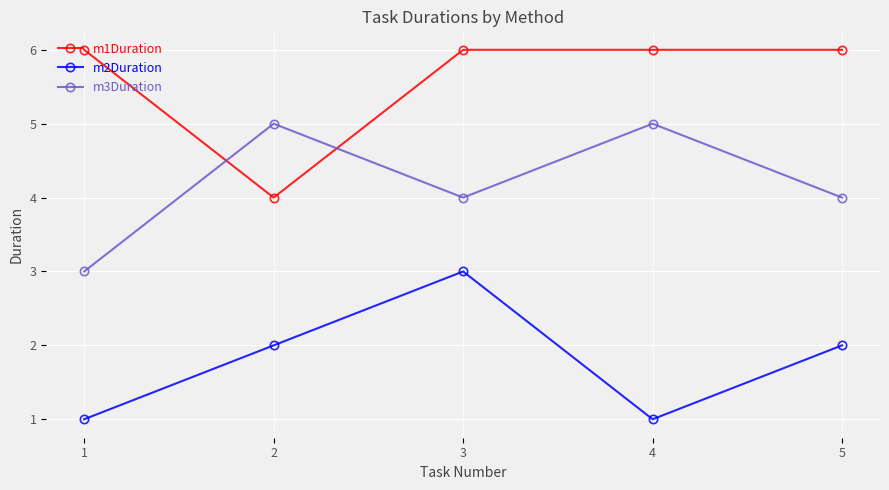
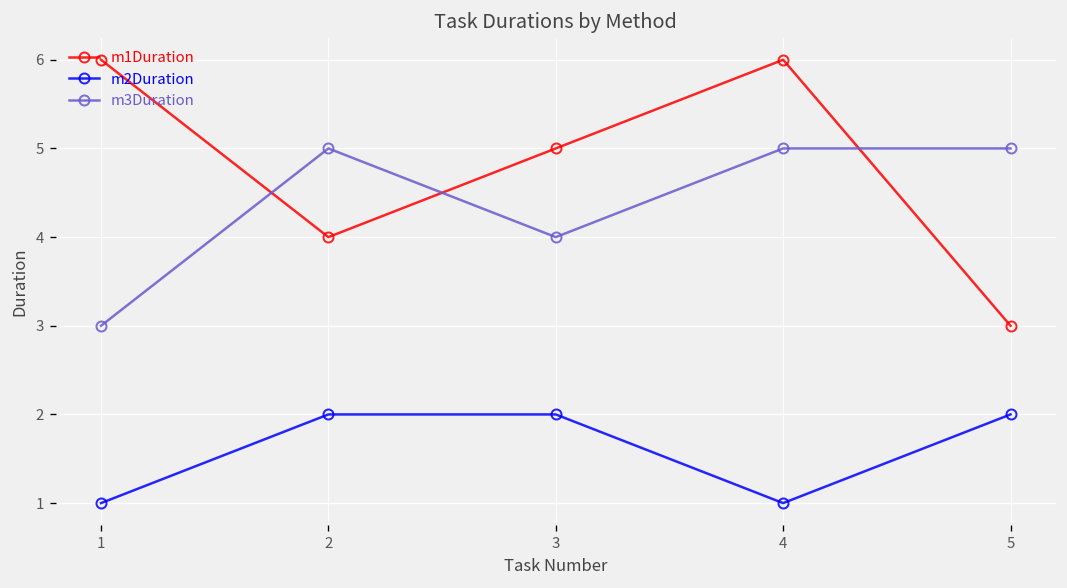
  {
    "m1Duration": {
      "1": 6,
      "2": 4,
-     "3": 6,
+     "3": 5,
      "4": 6,
-     "5": 6
+     "5": 3
    },
    "m2Duration": {
      "1": 1,
      "2": 2,
-     "3": 3,
+     "3": 2,
      "4": 1,
      "5": 2
    },
    "m3Duration": {
      "1": 3,
      "2": 5,
      "3": 4,
      "4": 5,
-     "5": 4
+     "5": 5
    }
  }
